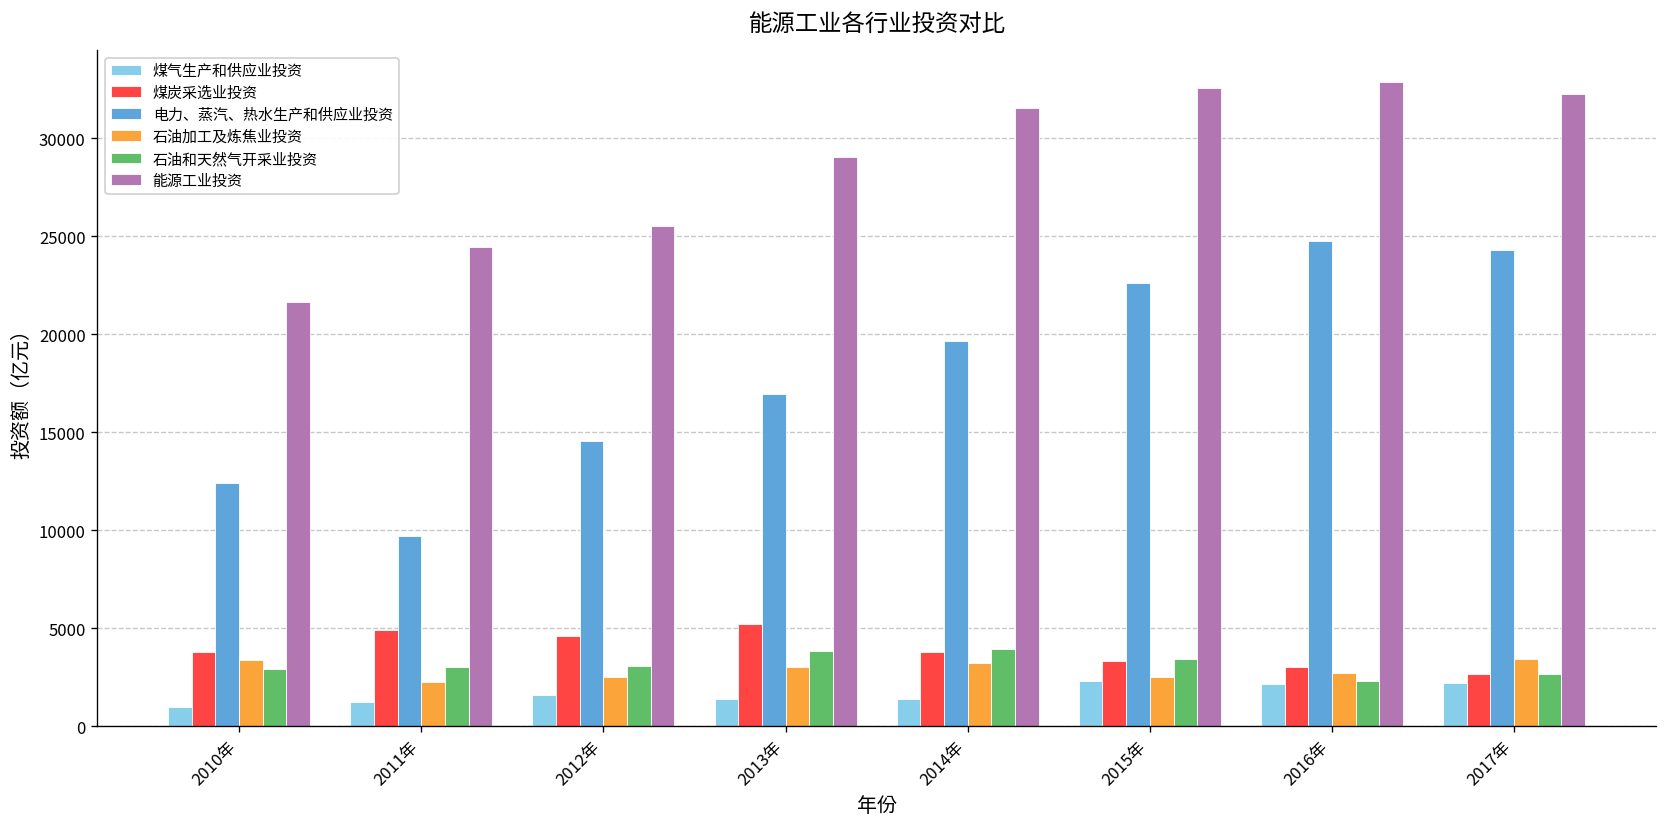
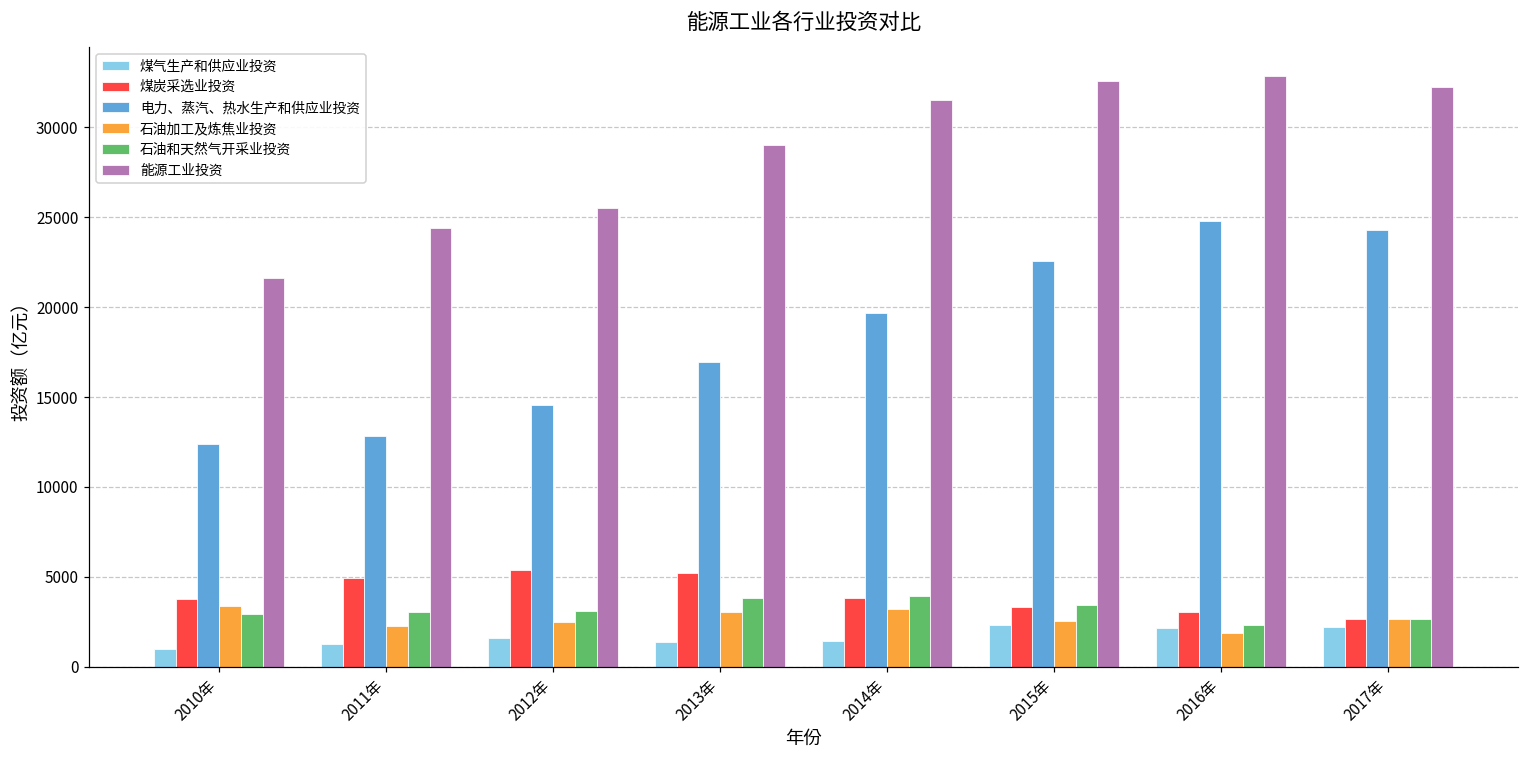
  {
    "煤气生产和供应业投资": {
      "2010年": 1000,
      "2011年": 1200,
      "2012年": 1600,
      "2013年": 1400,
      "2014年": 1400,
      "2015年": 2300,
      "2016年": 2100,
      "2017年": 2200
    },
    "煤炭采选业投资": {
      "2010年": 3800,
      "2011年": 4900,
-     "2012年": 4600,
+     "2012年": 5400,
      "2013年": 5200,
      "2014年": 3800,
      "2015年": 3300,
      "2016年": 3000,
      "2017年": 2600
    },
    "电力、蒸汽、热水生产和供应业投资": {
      "2010年": 12400,
-     "2011年": 9700,
+     "2011年": 12800,
      "2012年": 14600,
      "2013年": 16900,
      "2014年": 19700,
      "2015年": 22600,
      "2016年": 24800,
      "2017年": 24300
    },
    "石油加工及炼焦业投资": {
      "2010年": 3400,
      "2011年": 2300,
      "2012年": 2500,
      "2013年": 3000,
      "2014年": 3200,
      "2015年": 2500,
-     "2016年": 2700,
-     "2017年": 3400
+     "2016年": 1900,
+     "2017年": 2700
    },
    "石油和天然气开采业投资": {
      "2010年": 2900,
      "2011年": 3000,
      "2012年": 3100,
      "2013年": 3800,
      "2014年": 3900,
      "2015年": 3400,
      "2016年": 2300,
      "2017年": 2600
    },
    "能源工业投资": {
      "2010年": 21600,
      "2011年": 24400,
      "2012年": 25500,
      "2013年": 29000,
      "2014年": 31500,
      "2015年": 32600,
      "2016年": 32800,
      "2017年": 32300
    }
  }
